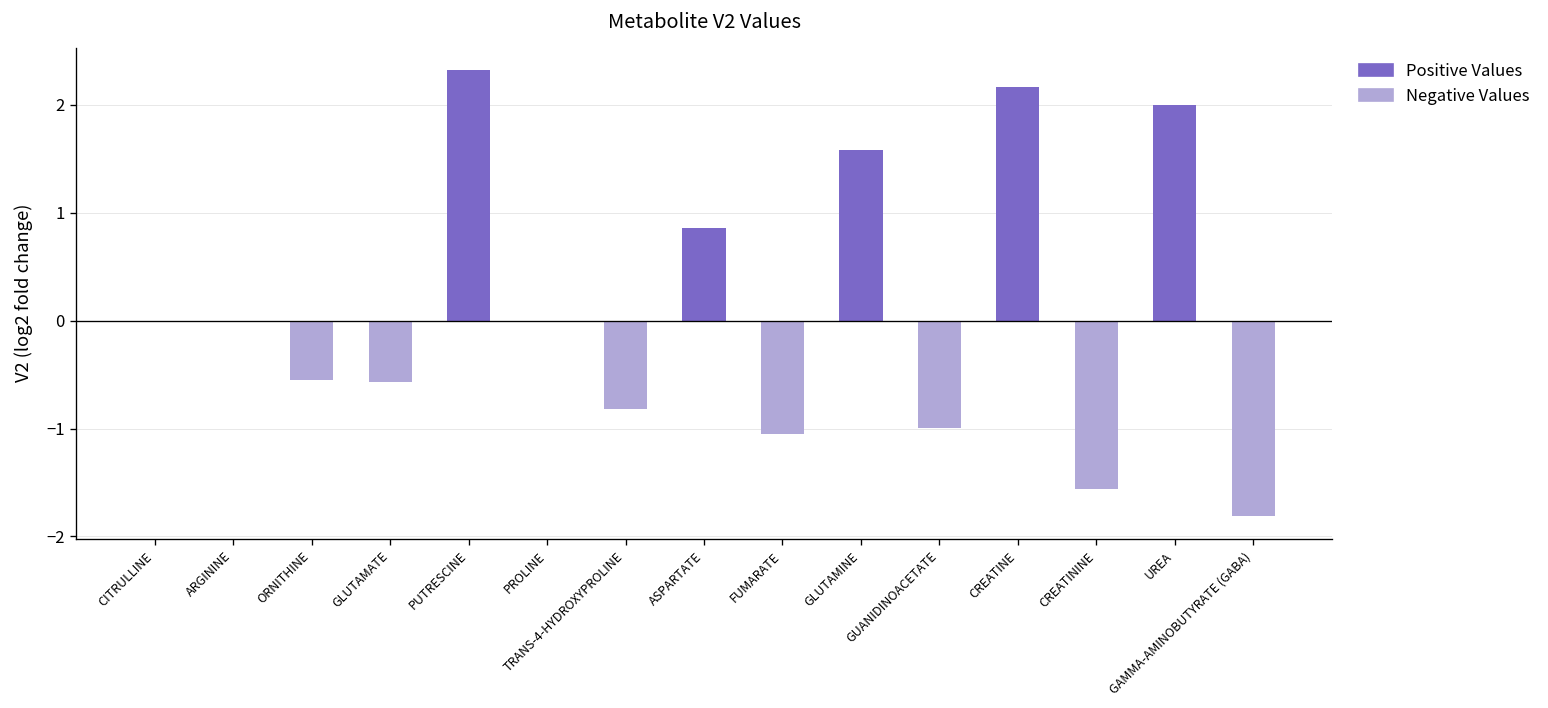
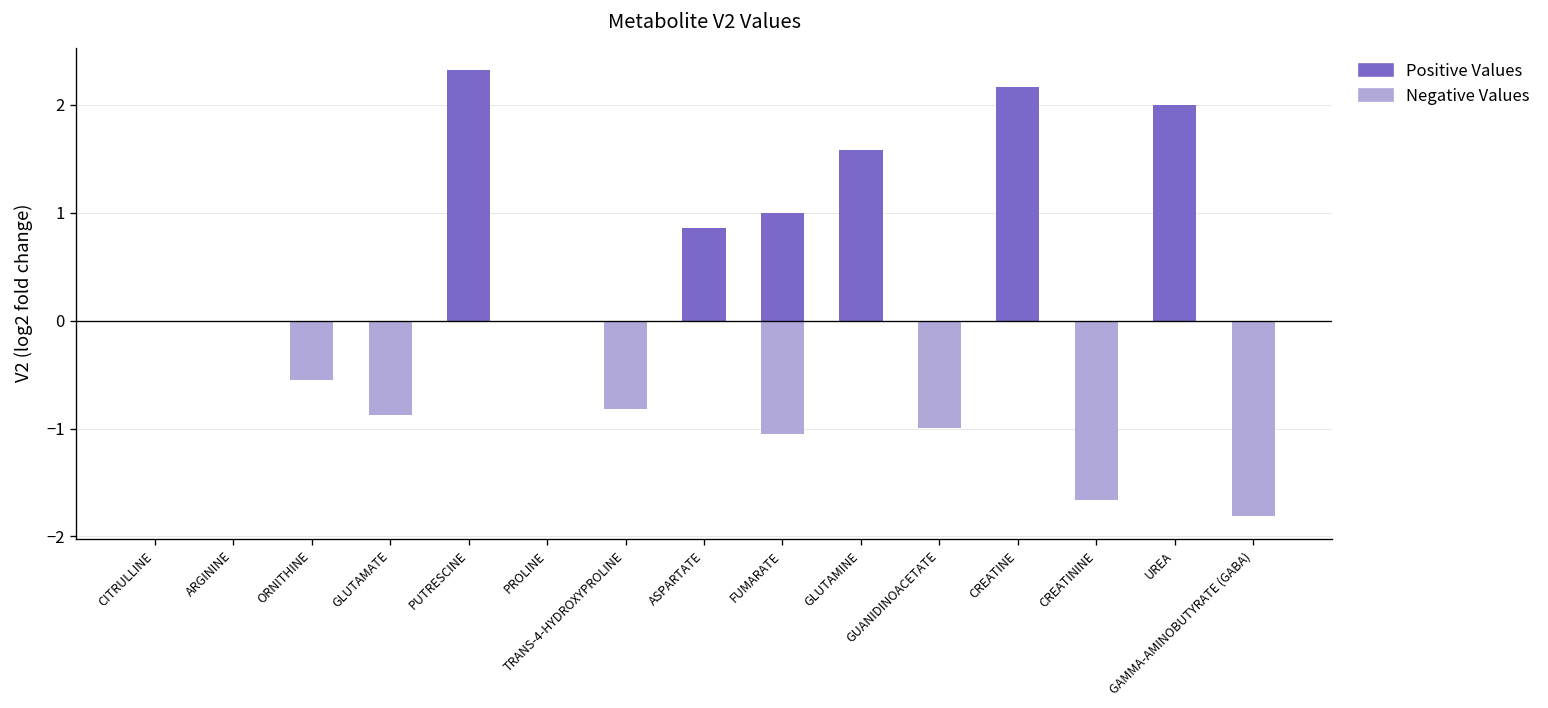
  {
    "Positive Values": {
      "CITRULLINE": 0,
      "ARGININE": 0,
      "ORNITHINE": 0,
      "GLUTAMATE": 0,
      "PUTRESCINE": 2.3,
      "PROLINE": 0,
      "TRANS-4-HYDROXYPROLINE": 0,
      "ASPARTATE": 0.9,
-     "FUMARATE": 0,
+     "FUMARATE": 1,
      "GLUTAMINE": 1.6,
      "GUANIDINOACETATE": 0,
      "CREATINE": 2.2,
      "CREATININE": 0,
      "UREA": 2,
      "GAMMA-AMINOBUTYRATE (GABA)": 0
    },
    "Negative Values": {
      "CITRULLINE": 0.0,
      "ARGININE": 0.0,
      "ORNITHINE": -0.5,
-     "GLUTAMATE": -0.6,
+     "GLUTAMATE": -0.9,
      "PUTRESCINE": 0.0,
      "PROLINE": 0.0,
      "TRANS-4-HYDROXYPROLINE": -0.8,
      "ASPARTATE": 0.0,
      "FUMARATE": -1.1,
      "GLUTAMINE": 0.0,
      "GUANIDINOACETATE": -1.0,
      "CREATINE": 0.0,
-     "CREATININE": -1.6,
+     "CREATININE": -1.7,
      "UREA": 0.0,
      "GAMMA-AMINOBUTYRATE (GABA)": -1.8
    }
  }
